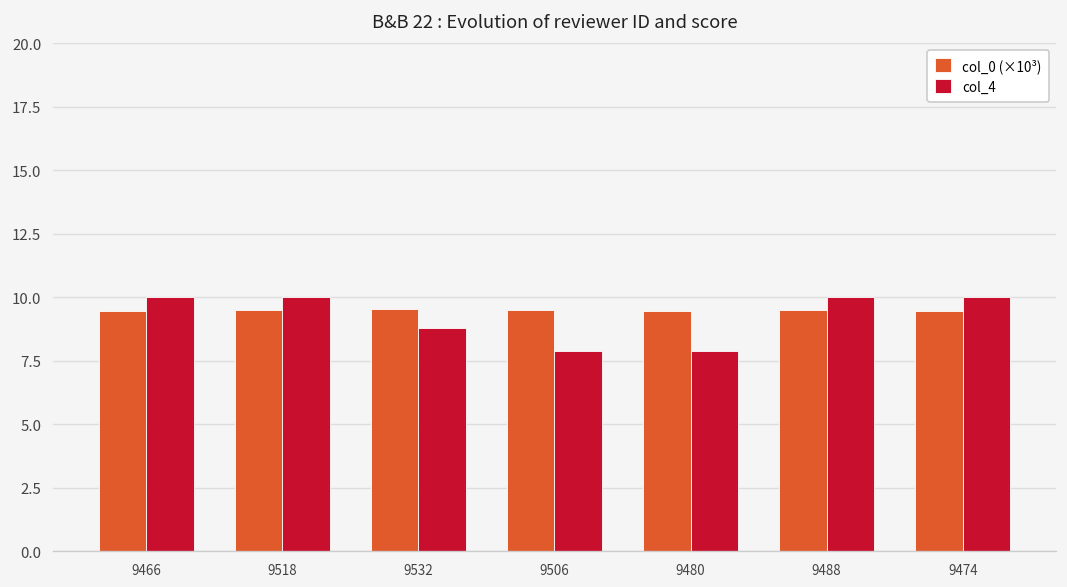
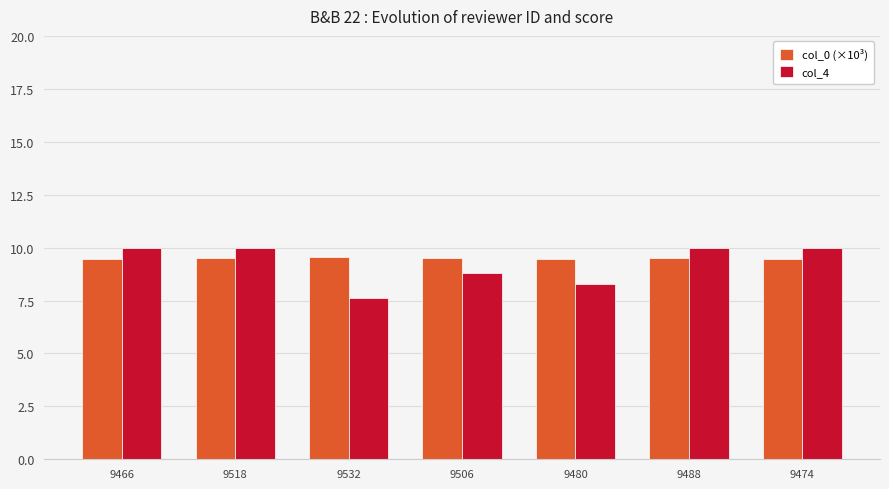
  {
    "col_0 (×10³)": {
      "9466": 9.5,
      "9518": 9.5,
      "9532": 9.5,
      "9506": 9.5,
      "9480": 9.5,
      "9488": 9.5,
      "9474": 9.5
    },
    "col_4": {
      "9466": 10.0,
      "9518": 10.0,
-     "9532": 8.8,
-     "9506": 7.9,
-     "9480": 7.9,
+     "9532": 7.6,
+     "9506": 8.8,
+     "9480": 8.3,
      "9488": 10.0,
      "9474": 10.0
    }
  }
